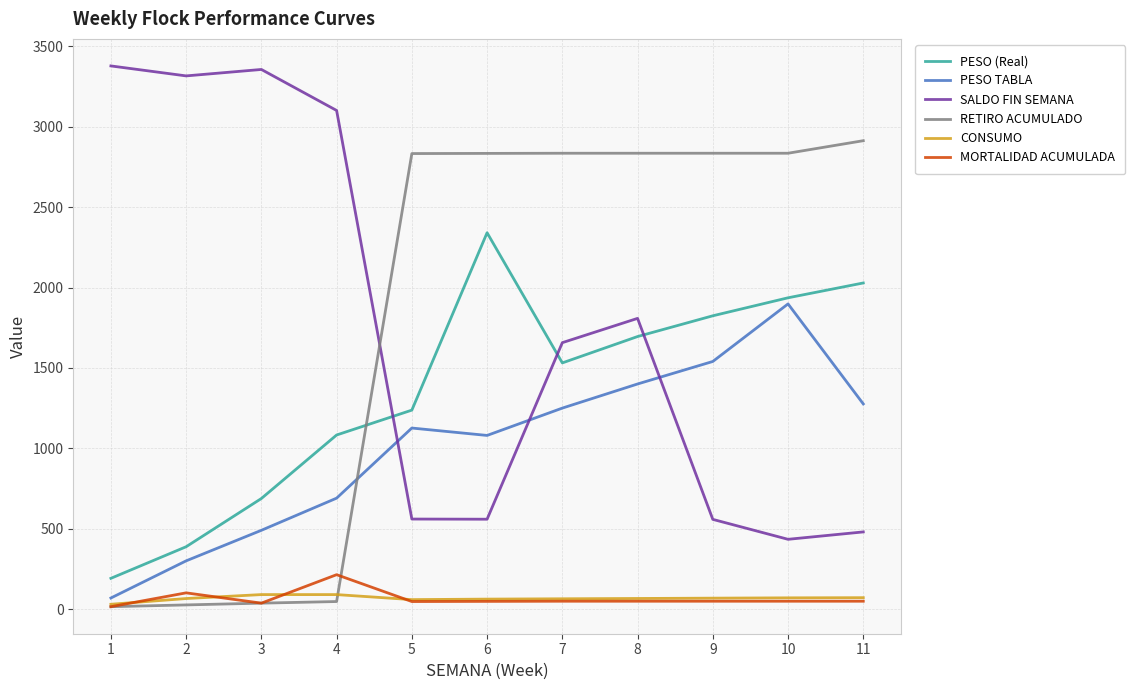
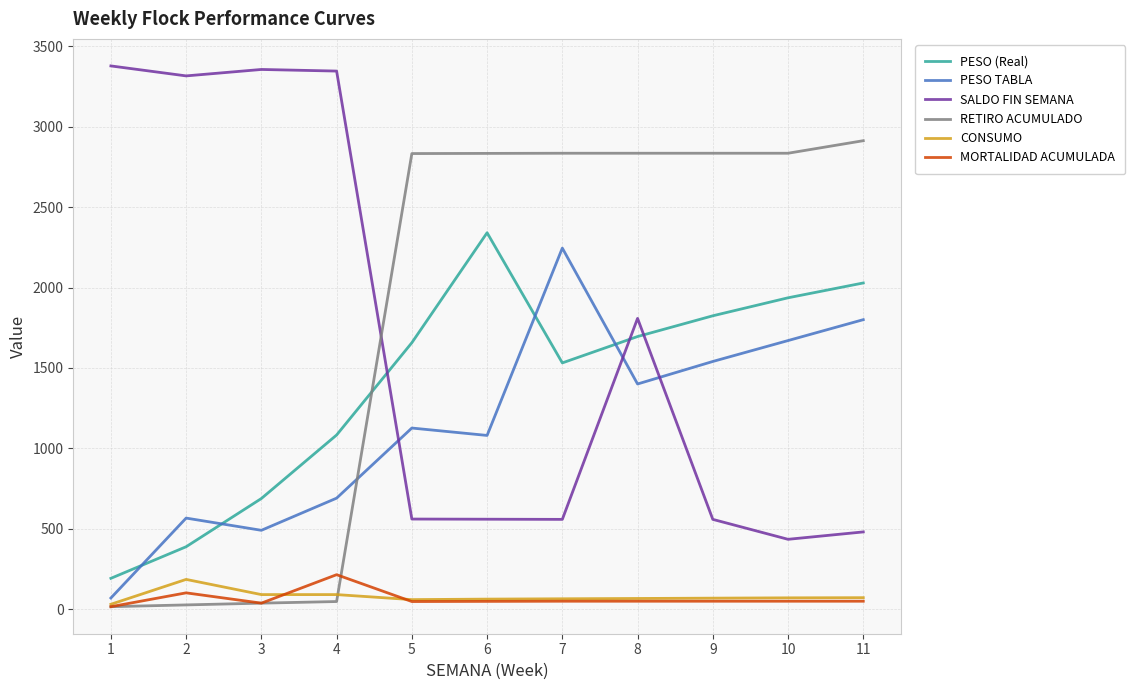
  {
    "PESO (Real)": {
      "1": 190,
      "2": 390,
      "3": 690,
      "4": 1080,
-     "5": 1240,
+     "5": 1660,
      "6": 2340,
      "7": 1530,
      "8": 1700,
      "9": 1820,
      "10": 1940,
      "11": 2030
    },
    "PESO TABLA": {
      "1": 70,
-     "2": 300,
+     "2": 570,
      "3": 490,
      "4": 690,
      "5": 1130,
      "6": 1080,
-     "7": 1250,
+     "7": 2250,
      "8": 1400,
      "9": 1540,
-     "10": 1900,
-     "11": 1280
+     "10": 1670,
+     "11": 1800
    },
    "SALDO FIN SEMANA": {
      "1": 3380,
      "2": 3320,
      "3": 3360,
-     "4": 3100,
+     "4": 3350,
      "5": 560,
      "6": 560,
-     "7": 1660,
+     "7": 560,
      "8": 1810,
      "9": 560,
      "10": 430,
      "11": 480
    },
    "RETIRO ACUMULADO": {
      "2": 30,
      "4": 50,
      "5": 2830,
      "6": 2830,
      "7": 2840,
      "8": 2840,
      "9": 2840,
      "10": 2840,
      "11": 2910
    },
    "CONSUMO": {
-     "2": 70,
+     "2": 180,
      "3": 90,
      "4": 90,
      "8": 70,
      "9": 70,
      "10": 70,
      "11": 70
    },
    "MORTALIDAD ACUMULADA": {
      "2": 100,
      "4": 210,
      "8": 50,
      "9": 50,
      "10": 50,
      "11": 50
    }
  }
